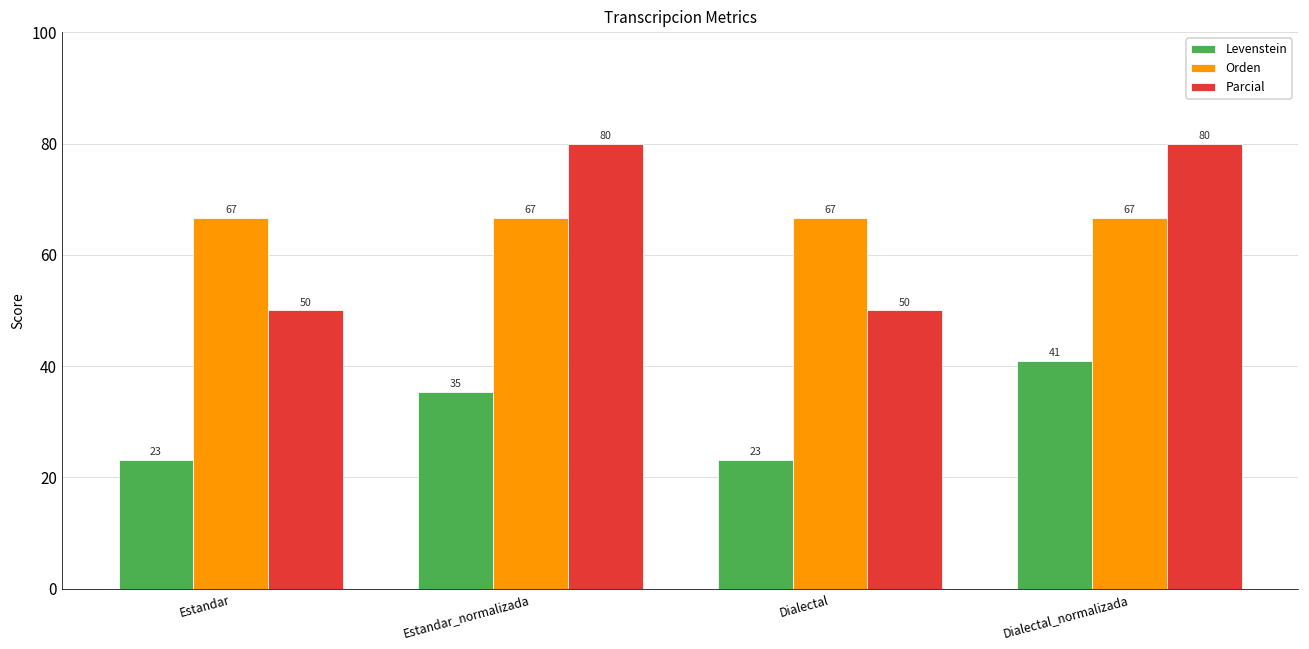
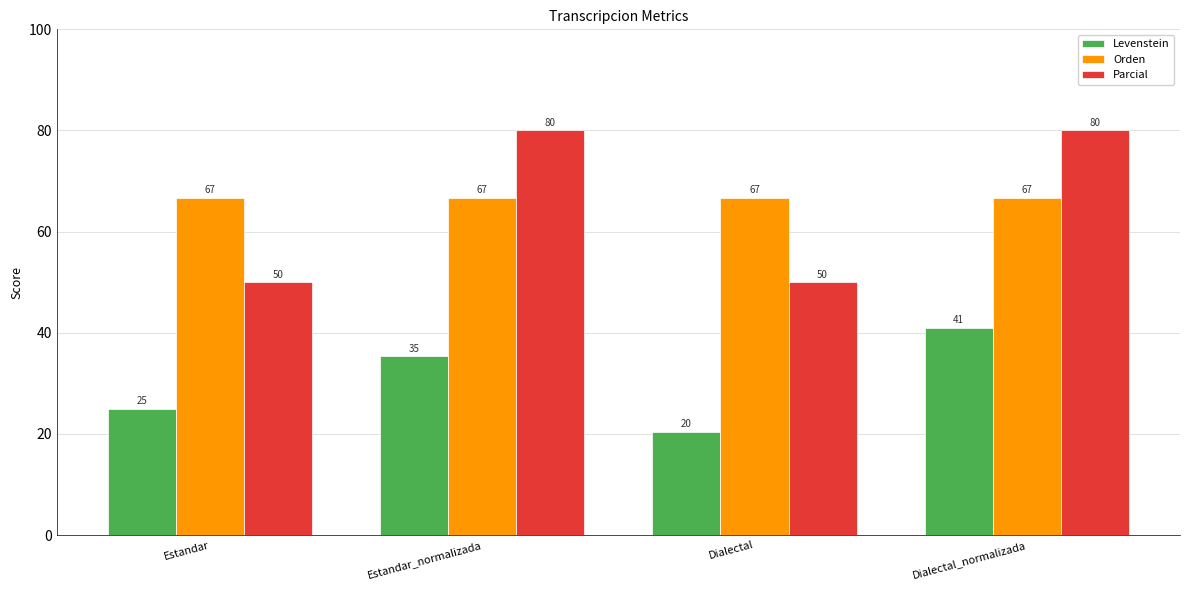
  {
    "Levenstein": {
-     "Estandar": 23,
+     "Estandar": 25,
      "Estandar_normalizada": 35,
-     "Dialectal": 23,
+     "Dialectal": 20,
      "Dialectal_normalizada": 41
    },
    "Orden": {
      "Estandar": 67,
      "Estandar_normalizada": 67,
      "Dialectal": 67,
      "Dialectal_normalizada": 67
    },
    "Parcial": {
      "Estandar": 50,
      "Estandar_normalizada": 80,
      "Dialectal": 50,
      "Dialectal_normalizada": 80
    }
  }
